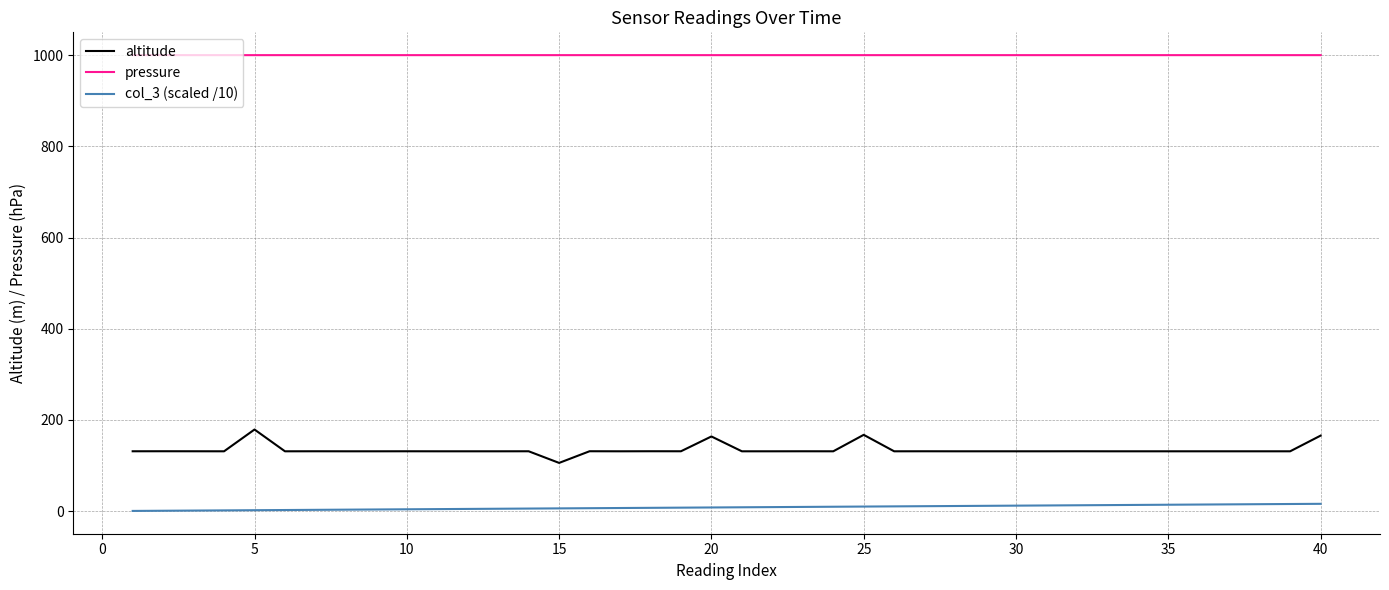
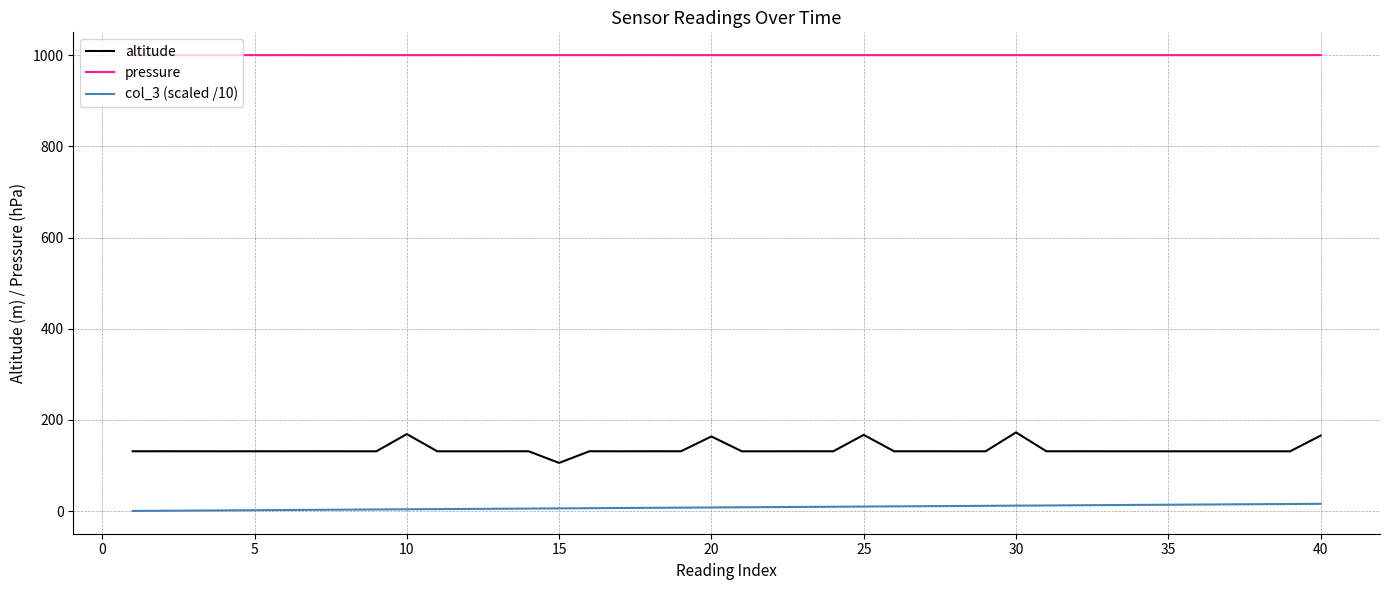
  {
    "altitude": {
-     "5": 180,
-     "10": 130,
+     "5": 130,
+     "10": 170,
      "15": 110,
      "20": 160,
      "25": 170,
-     "30": 130,
+     "30": 170,
      "35": 130,
      "40": 170
    },
    "pressure": {
      "5": 1000,
      "10": 1000,
      "15": 1000,
      "20": 1000,
      "25": 1000,
      "30": 1000,
      "35": 1000,
      "40": 1000
    },
    "col_3 (scaled /10)": {
      "5": 0,
      "10": 0,
      "15": 10,
      "20": 10,
      "25": 10,
      "30": 10,
      "35": 10,
      "40": 20
    }
  }
